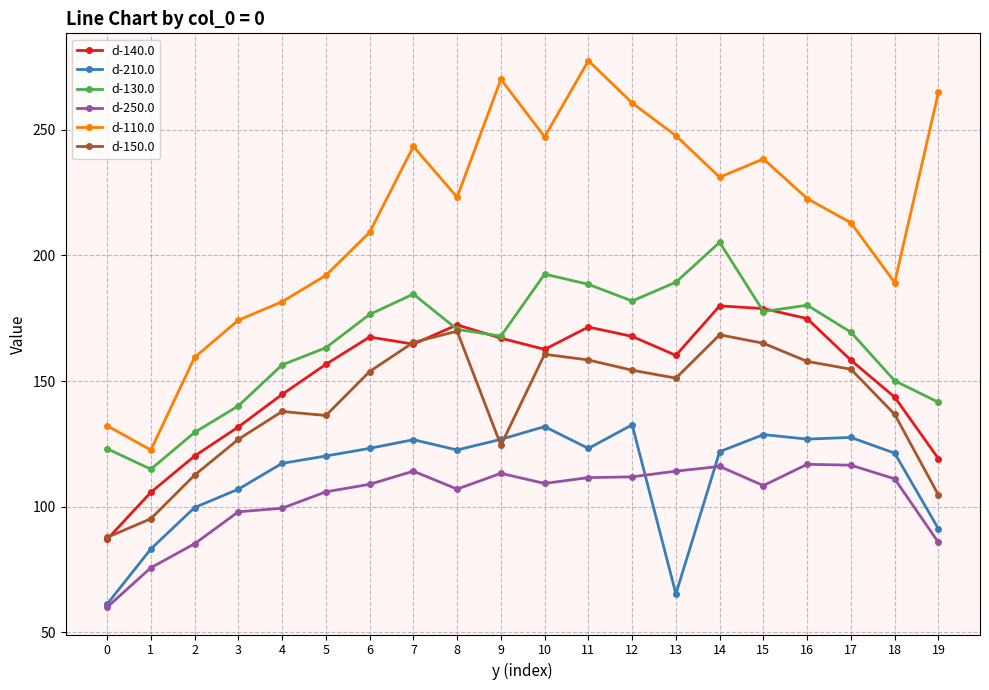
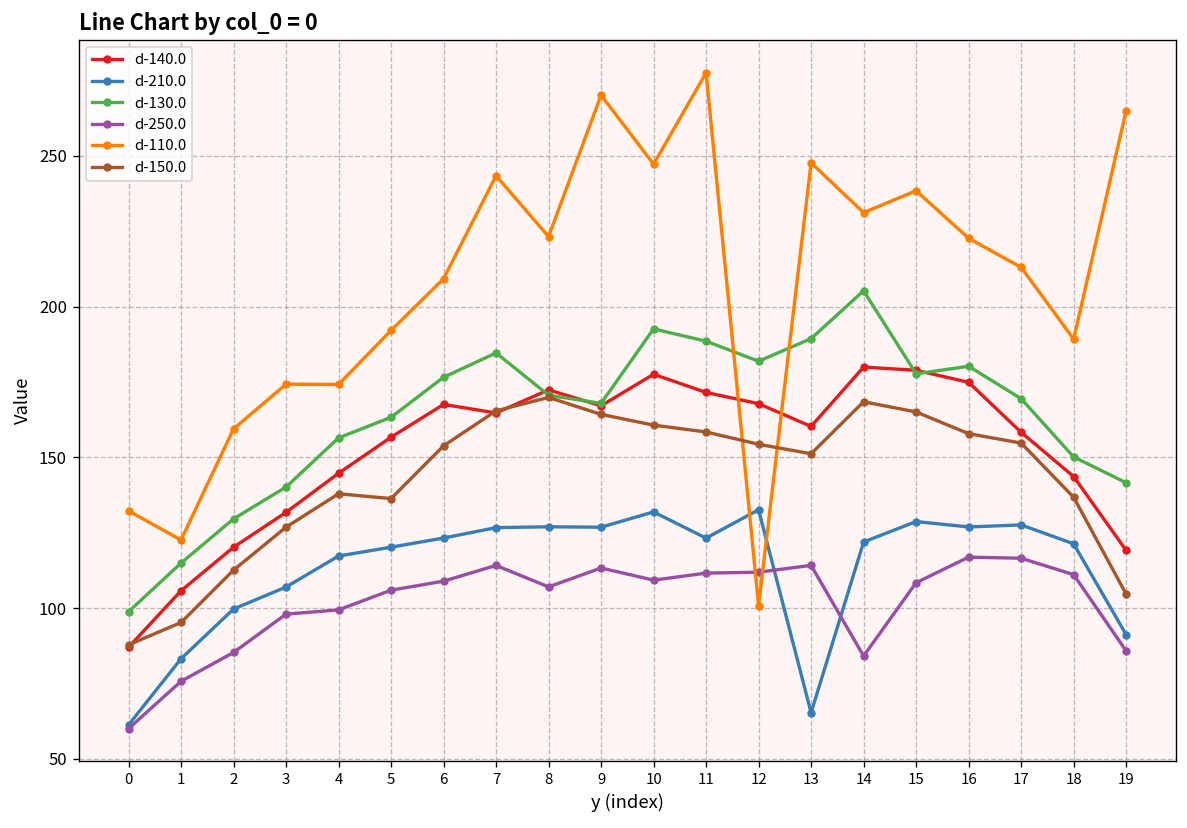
  {
    "d-140.0": {
      "1": 106,
      "2": 120,
      "3": 132,
      "4": 145,
      "5": 157,
      "6": 168,
      "8": 172,
-     "10": 163,
+     "10": 178,
      "11": 172,
      "12": 168,
      "13": 160,
      "14": 180,
      "15": 179,
      "16": 175,
      "17": 158,
      "18": 144,
      "19": 119
    },
    "d-210.0": {
      "0": 61,
      "1": 83,
      "2": 100,
      "3": 107,
      "4": 117,
      "5": 120,
      "6": 123,
      "7": 127,
-     "8": 123,
+     "8": 127,
      "9": 127,
      "10": 132,
      "11": 123,
      "12": 133,
      "13": 65,
      "14": 122,
      "15": 129,
      "16": 127,
      "17": 128,
      "18": 121,
      "19": 91
    },
    "d-130.0": {
-     "0": 123,
+     "0": 99,
      "1": 115,
      "2": 130,
      "3": 140,
      "4": 156,
      "5": 163,
      "6": 177,
      "7": 185,
      "10": 193,
      "11": 189,
      "12": 182,
      "13": 189,
      "14": 205,
      "15": 178,
      "16": 180,
      "17": 169,
      "18": 150,
      "19": 142
    },
    "d-250.0": {
      "0": 60,
      "1": 76,
      "2": 85,
      "3": 98,
      "4": 99,
      "5": 106,
      "6": 109,
      "7": 114,
      "8": 107,
      "9": 113,
      "10": 109,
      "11": 112,
      "12": 112,
      "13": 114,
-     "14": 116,
+     "14": 84,
      "15": 108,
      "16": 117,
      "17": 117,
      "18": 111,
      "19": 86
    },
    "d-110.0": {
      "0": 132,
      "1": 123,
      "2": 159,
      "3": 174,
-     "4": 182,
+     "4": 174,
      "5": 192,
      "6": 209,
      "7": 243,
      "8": 223,
      "9": 270,
      "10": 247,
      "11": 278,
-     "12": 261,
+     "12": 101,
      "13": 248,
      "14": 231,
      "15": 238,
      "16": 223,
      "17": 213,
      "18": 189,
      "19": 265
    },
    "d-150.0": {
      "1": 95,
      "2": 113,
      "3": 127,
      "4": 138,
      "5": 136,
      "6": 154,
-     "9": 124,
+     "9": 164,
      "10": 161,
      "11": 158,
      "12": 154,
      "13": 151,
      "14": 168,
      "15": 165,
      "16": 158,
      "17": 155,
      "18": 137,
      "19": 105
    }
  }
